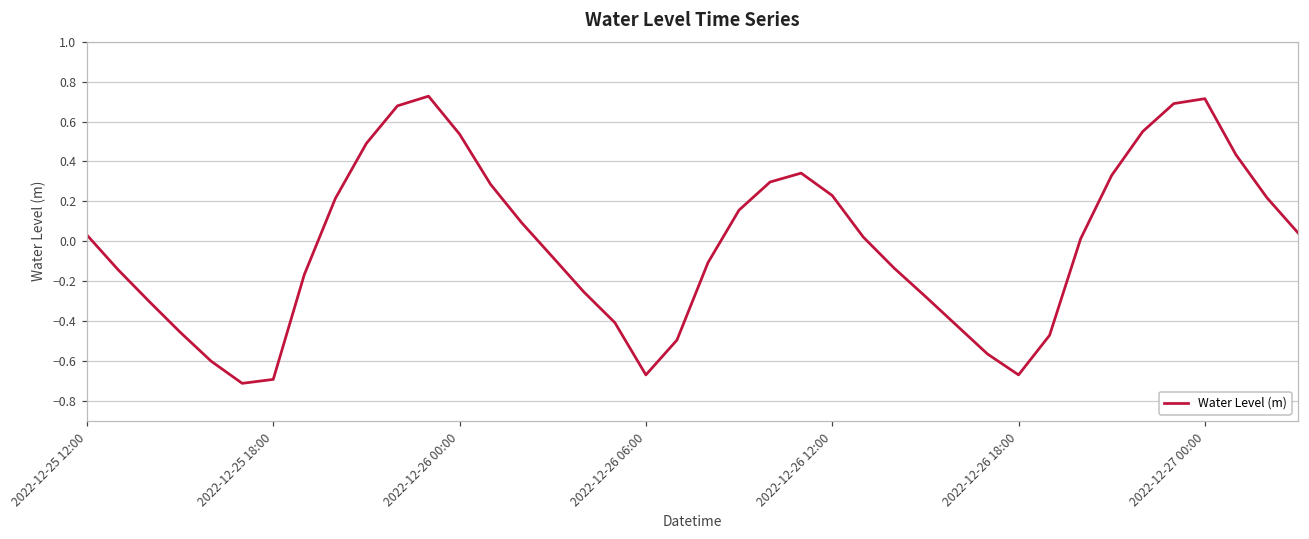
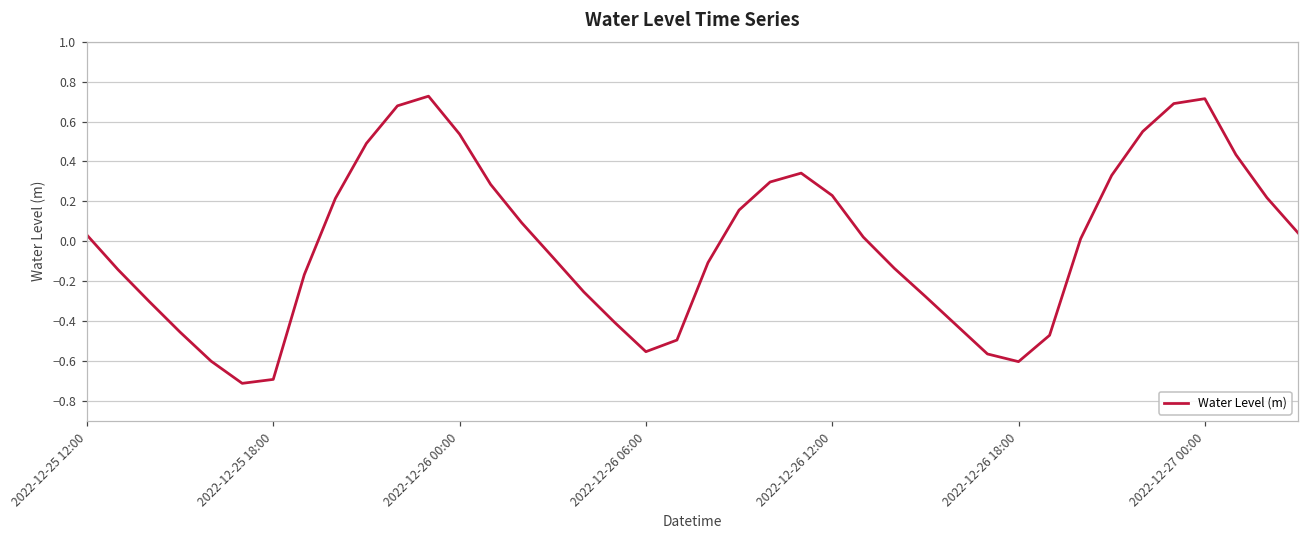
  {
    "2022-12-25 12:00": 0.03,
    "2022-12-25 18:00": -0.69,
    "2022-12-26 00:00": 0.54,
-   "2022-12-26 06:00": -0.67,
+   "2022-12-26 06:00": -0.55,
    "2022-12-26 12:00": 0.23,
-   "2022-12-26 18:00": -0.67,
+   "2022-12-26 18:00": -0.60,
    "2022-12-27 00:00": 0.71
  }
